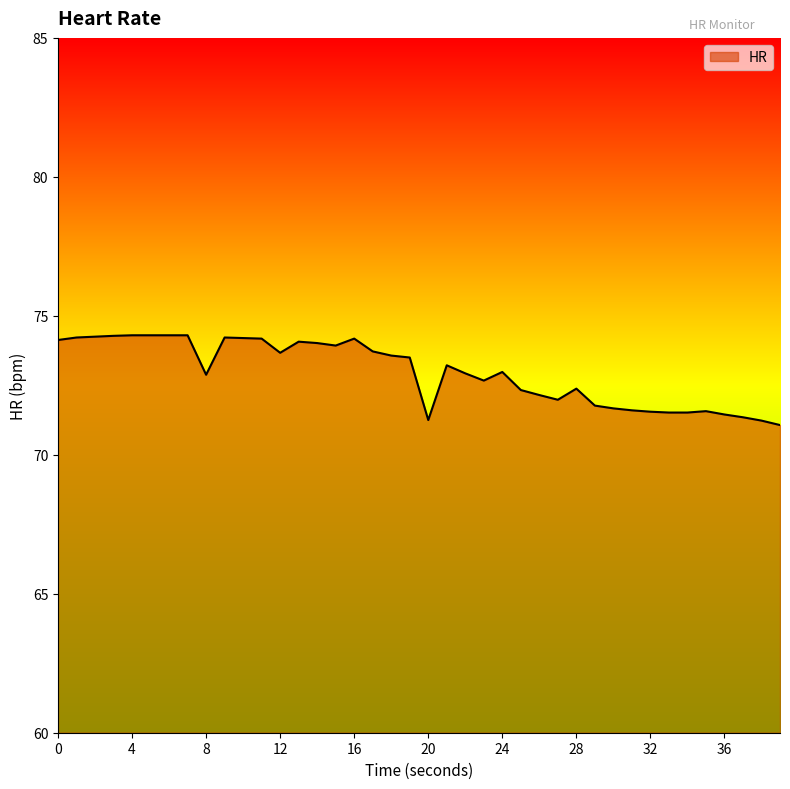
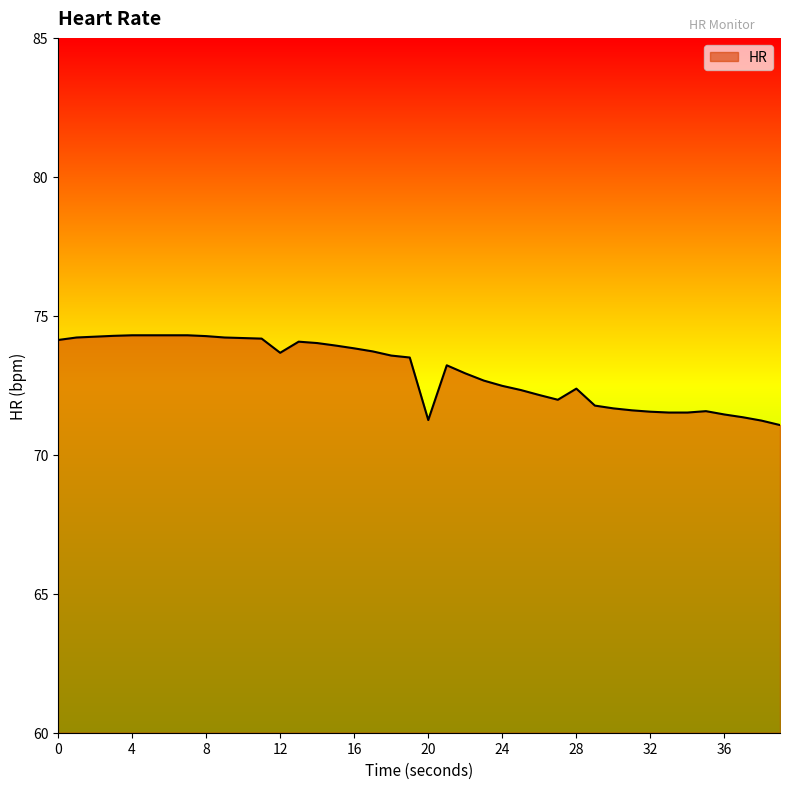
  {
    "0": 74.1,
    "4": 74.3,
-   "8": 72.9,
+   "8": 74.3,
    "12": 73.7,
-   "16": 74.2,
+   "16": 73.8,
    "20": 71.3,
-   "24": 73.0,
+   "24": 72.5,
    "28": 72.4,
    "32": 71.6,
    "36": 71.5
  }
